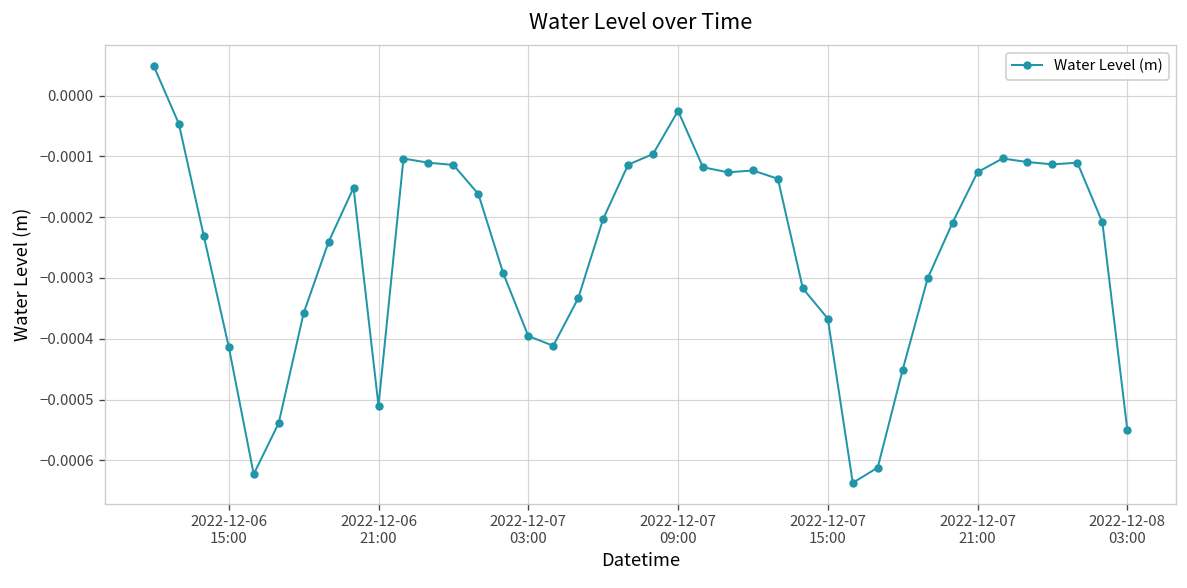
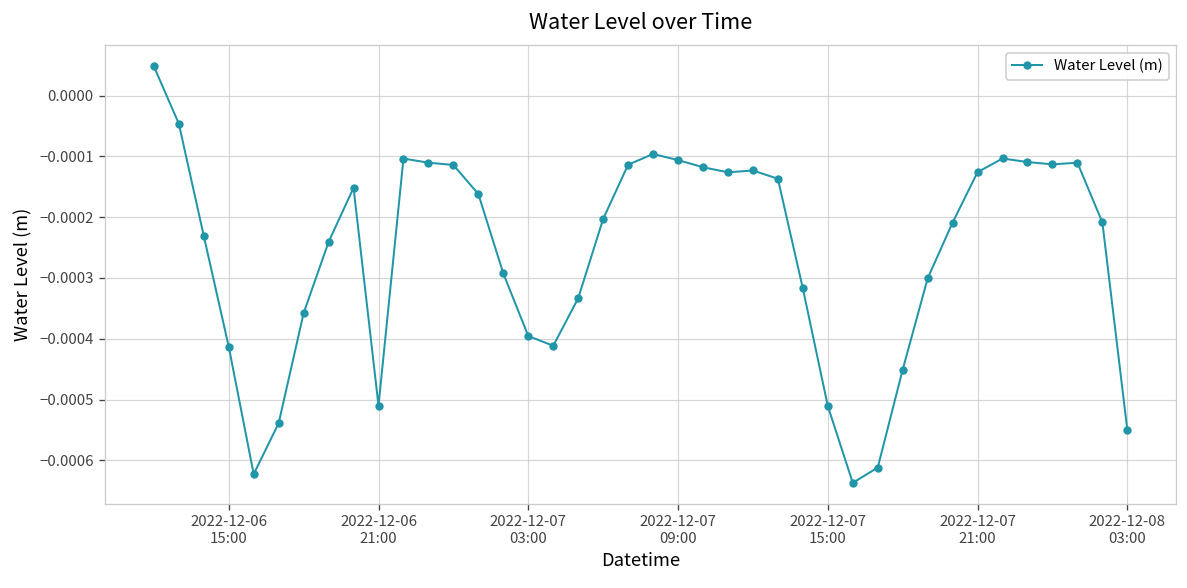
  {
    "2022-12-06 15:00": -0.00041,
    "2022-12-06 21:00": -0.00051,
    "2022-12-07 03:00": -0.00040,
-   "2022-12-07 09:00": -0.00003,
-   "2022-12-07 15:00": -0.00037,
+   "2022-12-07 09:00": -0.00011,
+   "2022-12-07 15:00": -0.00051,
    "2022-12-07 21:00": -0.00013,
    "2022-12-08 03:00": -0.00055
  }
